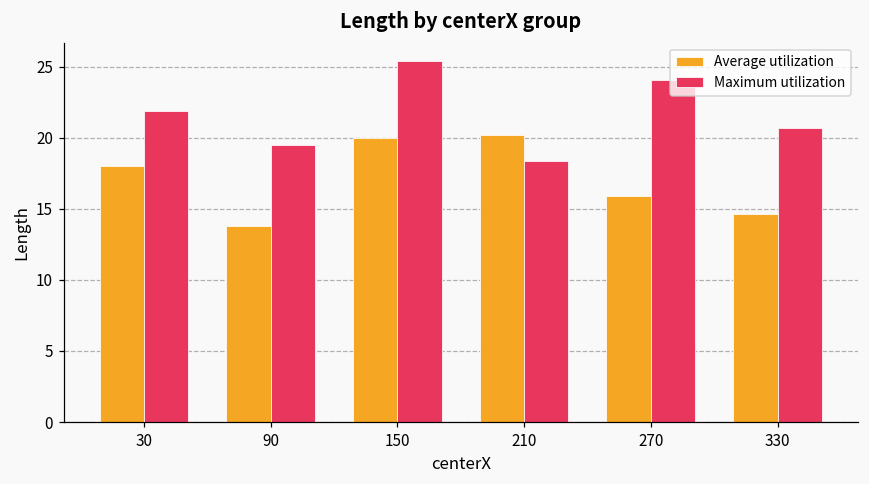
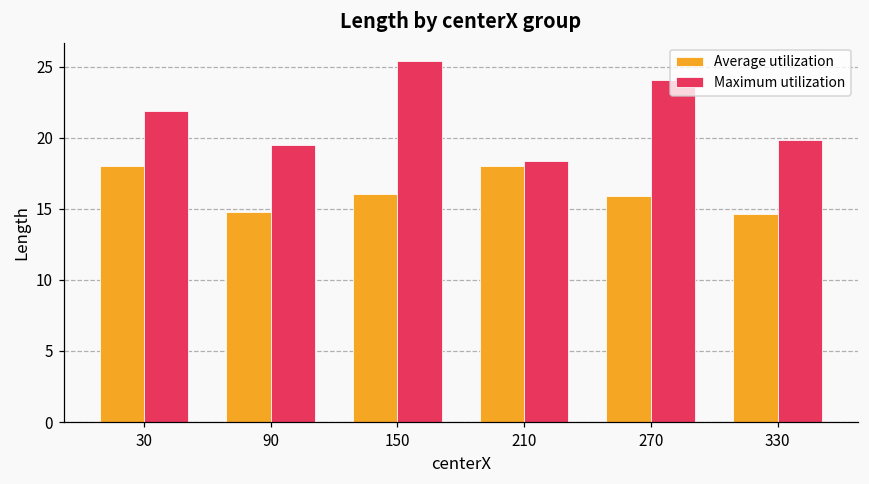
  {
    "Average utilization": {
      "30": 18.0,
-     "90": 13.8,
-     "150": 20.0,
-     "210": 20.2,
+     "90": 14.8,
+     "150": 16.1,
+     "210": 18.0,
      "270": 15.9,
      "330": 14.6
    },
    "Maximum utilization": {
      "30": 21.9,
      "90": 19.5,
      "150": 25.4,
      "210": 18.4,
-     "330": 20.7
+     "330": 19.8
    }
  }
